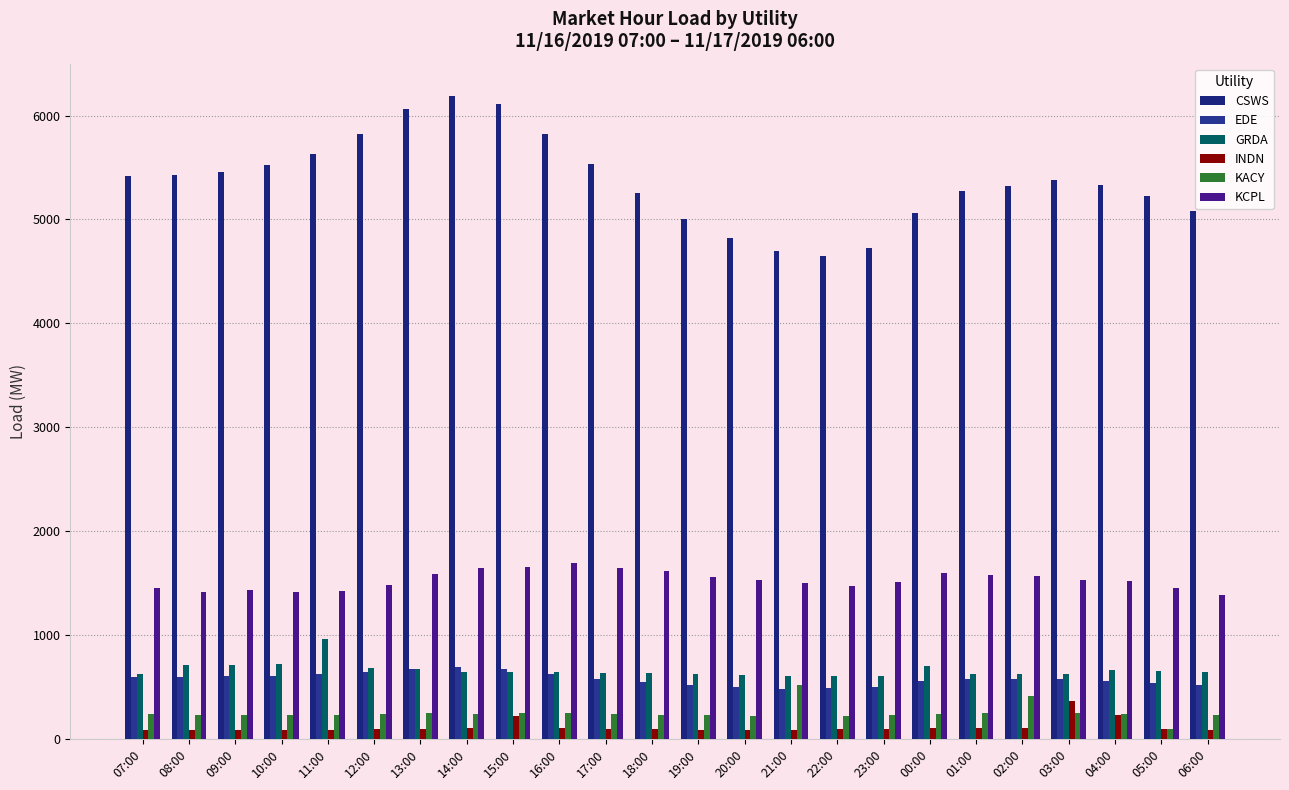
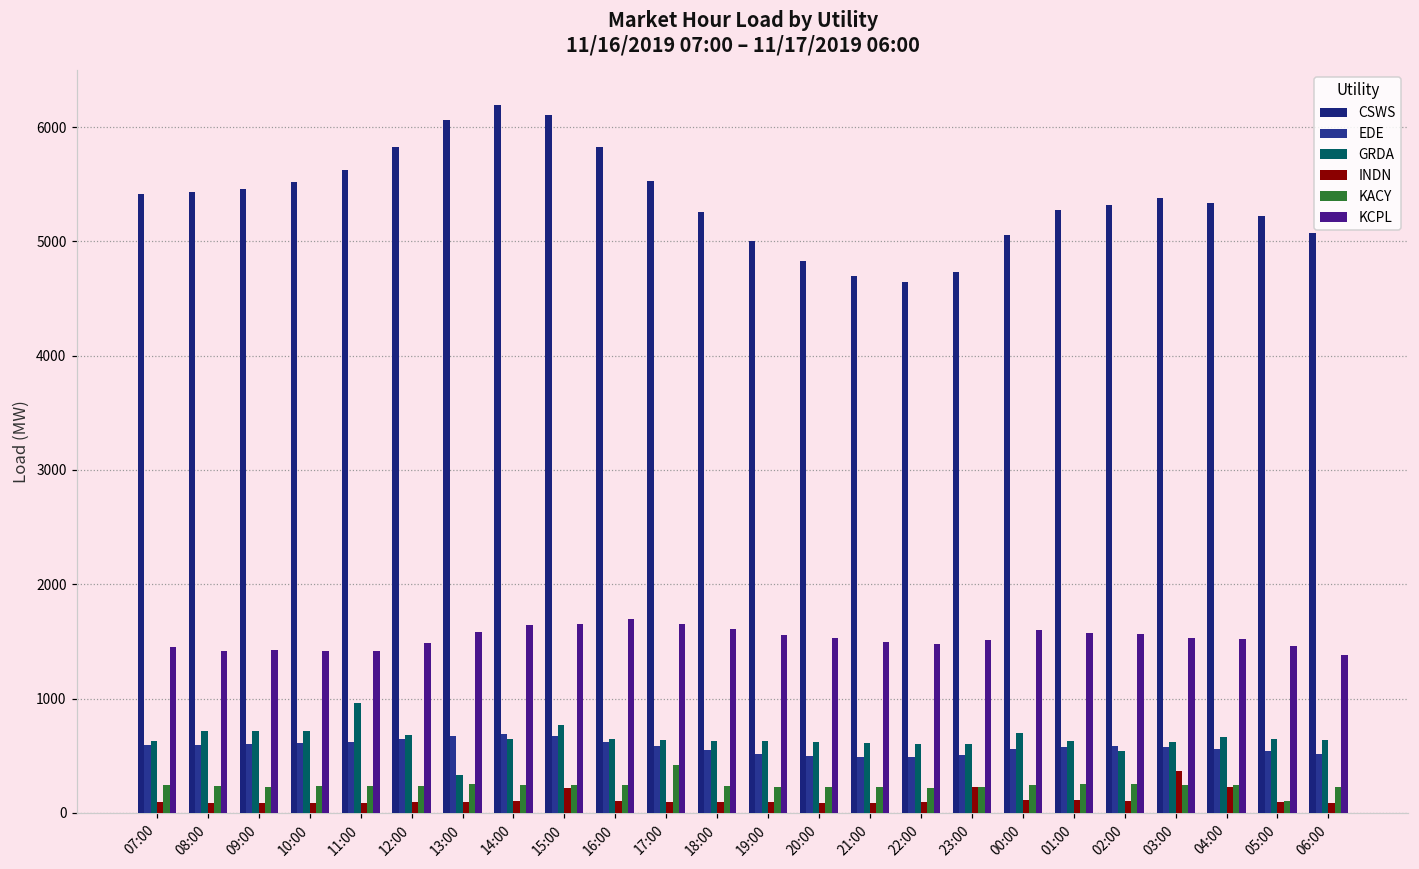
  {
    "GRDA": {
      "07:00": 630,
      "08:00": 710,
      "09:00": 720,
      "10:00": 720,
      "11:00": 960,
      "12:00": 680,
-     "13:00": 670,
+     "13:00": 330,
      "14:00": 650,
-     "15:00": 650,
+     "15:00": 760,
      "16:00": 640,
      "17:00": 640,
      "18:00": 630,
      "19:00": 620,
      "20:00": 620,
      "21:00": 610,
      "22:00": 600,
      "23:00": 600,
      "00:00": 700,
      "01:00": 630,
-     "02:00": 620,
+     "02:00": 540,
      "03:00": 620,
      "04:00": 660,
      "05:00": 650,
      "06:00": 640
    },
    "INDN": {
      "07:00": 90,
      "08:00": 90,
      "09:00": 90,
      "10:00": 90,
      "11:00": 90,
      "12:00": 90,
      "13:00": 100,
      "14:00": 100,
      "15:00": 220,
      "16:00": 100,
      "17:00": 100,
      "18:00": 90,
      "19:00": 90,
      "20:00": 90,
      "21:00": 90,
      "22:00": 90,
-     "23:00": 100,
+     "23:00": 220,
      "00:00": 110,
      "01:00": 110,
      "02:00": 110,
      "03:00": 370,
      "04:00": 230,
      "05:00": 90,
      "06:00": 90
    },
    "KACY": {
      "07:00": 240,
      "08:00": 230,
      "09:00": 230,
      "10:00": 230,
      "11:00": 230,
      "12:00": 240,
      "13:00": 250,
      "14:00": 240,
      "15:00": 250,
      "16:00": 250,
-     "17:00": 240,
+     "17:00": 420,
      "18:00": 230,
      "19:00": 230,
      "20:00": 220,
-     "21:00": 520,
+     "21:00": 220,
      "22:00": 220,
      "23:00": 230,
      "00:00": 240,
      "01:00": 250,
-     "02:00": 410,
+     "02:00": 250,
      "03:00": 240,
      "04:00": 240,
      "05:00": 100,
      "06:00": 230
    }
  }
